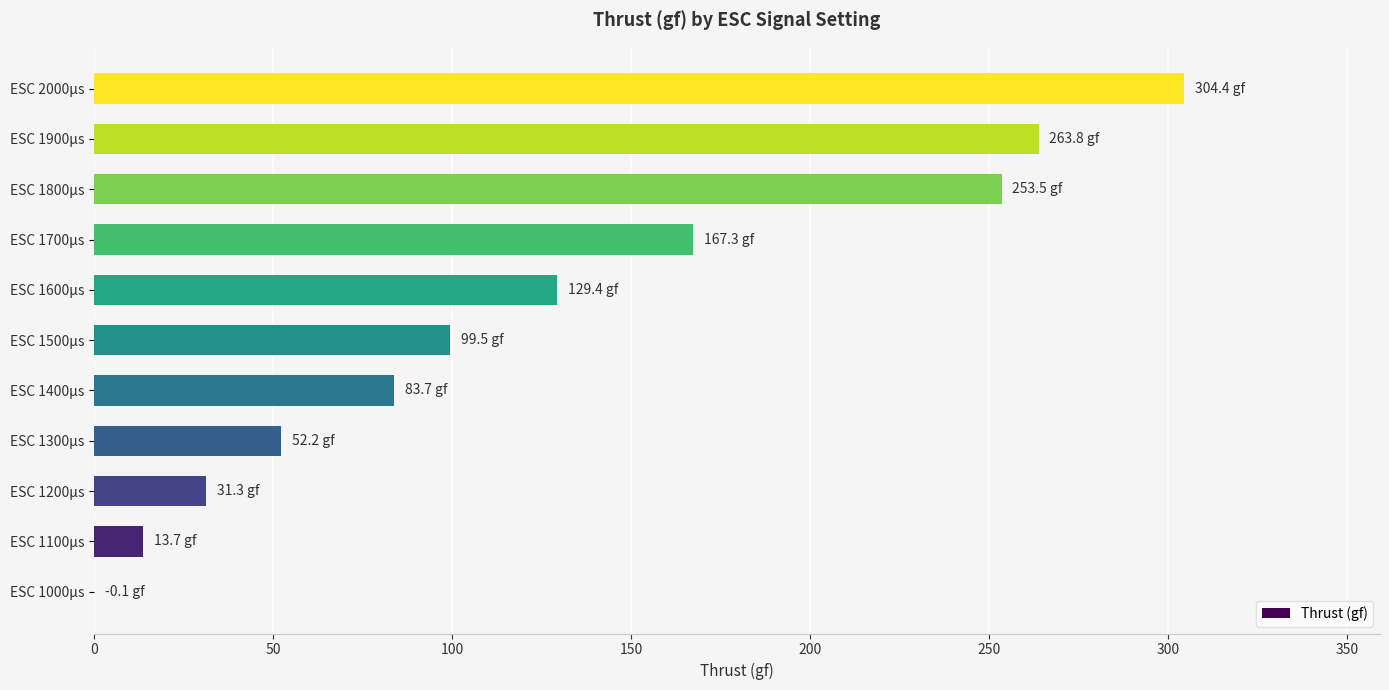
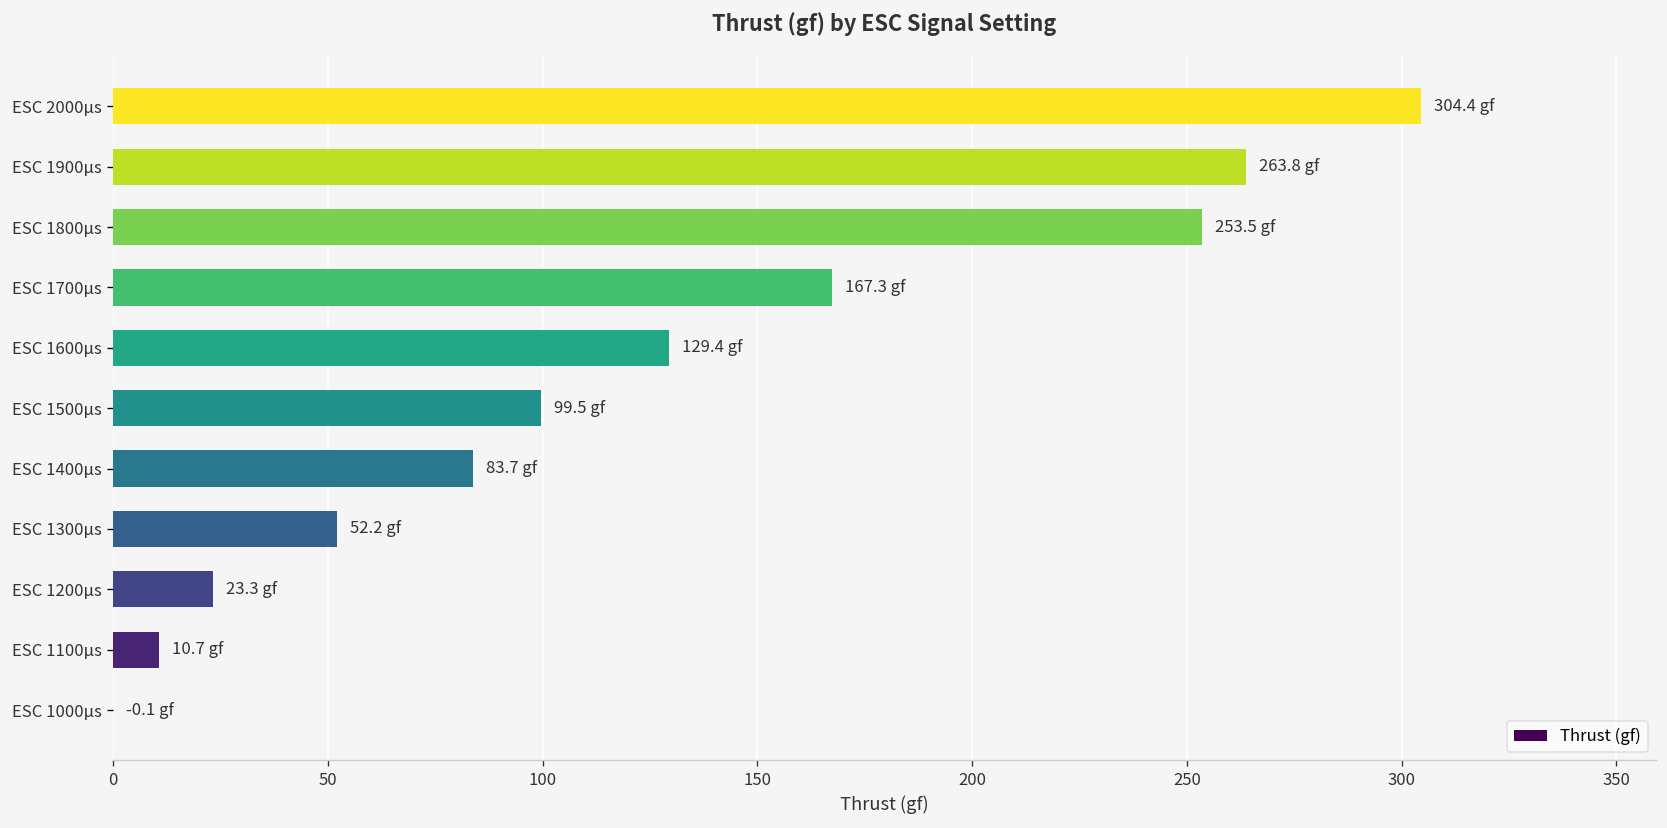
  {
    "ESC 2000µs": 304.4,
    "ESC 1900µs": 263.8,
    "ESC 1800µs": 253.5,
    "ESC 1700µs": 167.3,
    "ESC 1600µs": 129.4,
    "ESC 1500µs": 99.5,
    "ESC 1400µs": 83.7,
    "ESC 1300µs": 52.2,
-   "ESC 1200µs": 31.3,
-   "ESC 1100µs": 13.7,
+   "ESC 1200µs": 23.3,
+   "ESC 1100µs": 10.7,
    "ESC 1000µs": -0.1
  }
